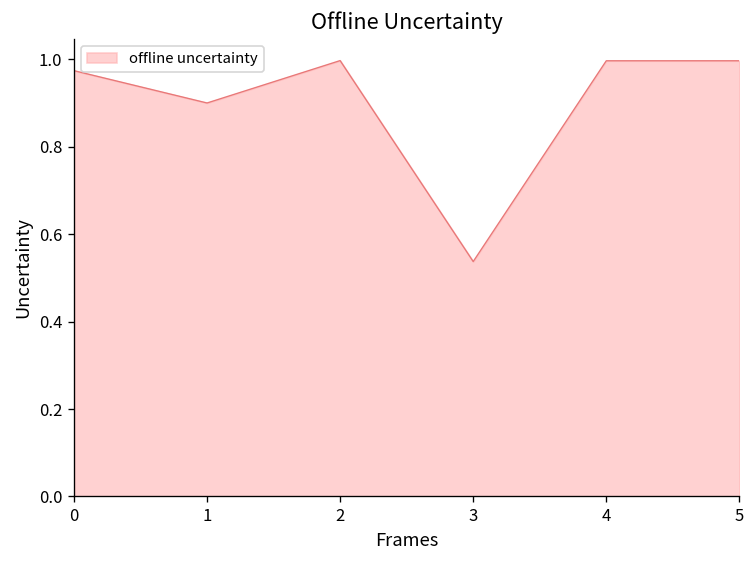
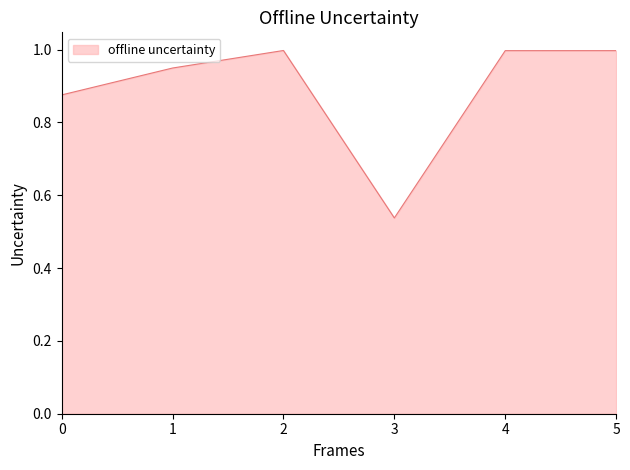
  {
-   "0": 0.97,
-   "1": 0.90,
+   "0": 0.88,
+   "1": 0.95,
    "2": 1.00,
    "3": 0.54,
    "4": 1.00,
    "5": 1.00
  }
